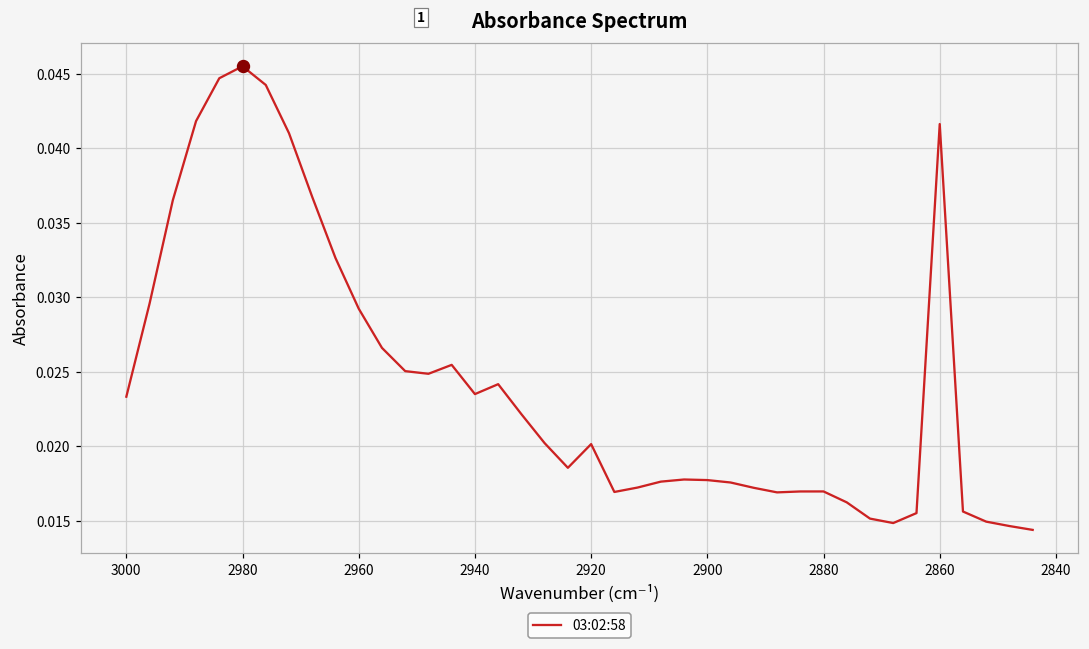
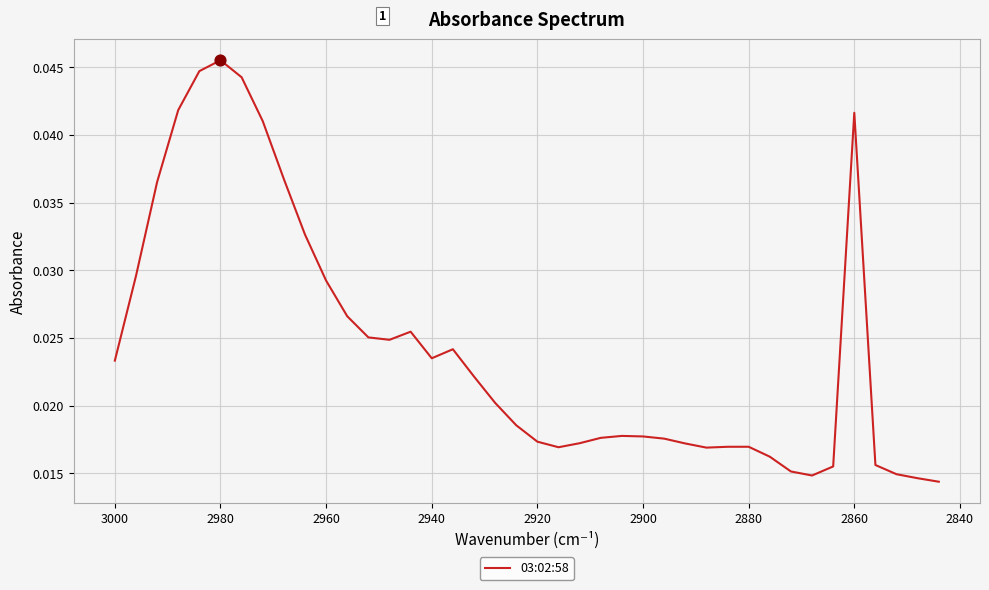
  {
    "03:02:58": {
      "3000": 0.0233,
      "2960": 0.0292,
      "2940": 0.0235,
-     "2920": 0.0202,
+     "2920": 0.0173,
      "2900": 0.0177,
      "2880": 0.0170,
      "2860": 0.0416
    }
  }
